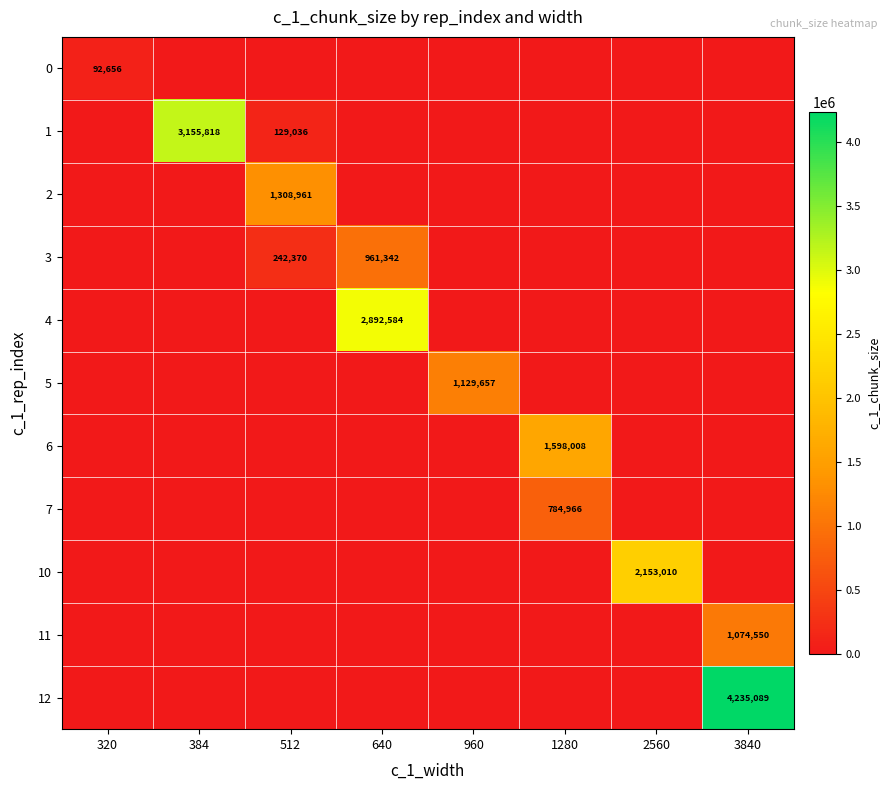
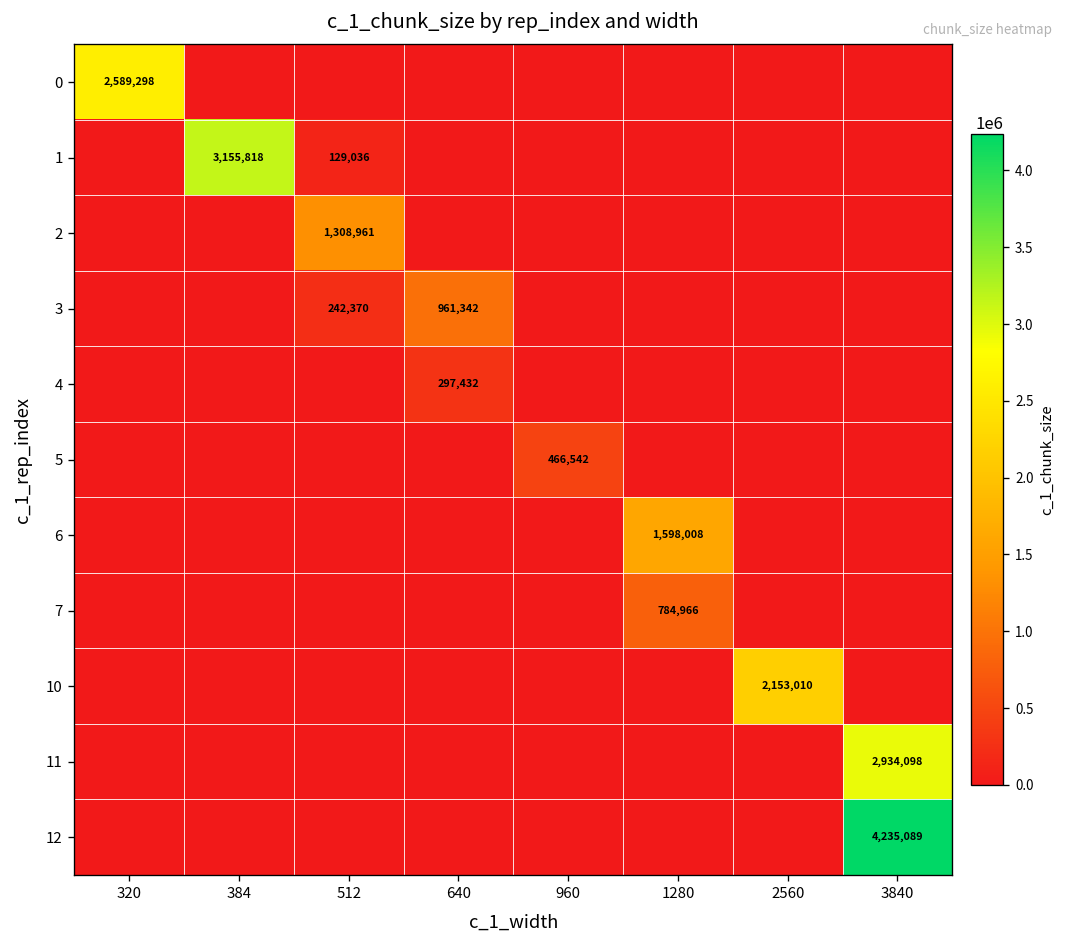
  {
    "0": {
-     "320": "92,656"
+     "320": "2,589,298"
    },
    "1": {
      "384": "3,155,818",
      "512": "129,036"
    },
    "2": {
      "512": "1,308,961"
    },
    "3": {
      "512": "242,370",
      "640": "961,342"
    },
    "4": {
-     "640": "2,892,584"
+     "640": "297,432"
    },
    "5": {
-     "960": "1,129,657"
+     "960": "466,542"
    },
    "6": {
      "1280": "1,598,008"
    },
    "7": {
      "1280": "784,966"
    },
    "10": {
      "2560": "2,153,010"
    },
    "11": {
-     "3840": "1,074,550"
+     "3840": "2,934,098"
    },
    "12": {
      "3840": "4,235,089"
    }
  }
